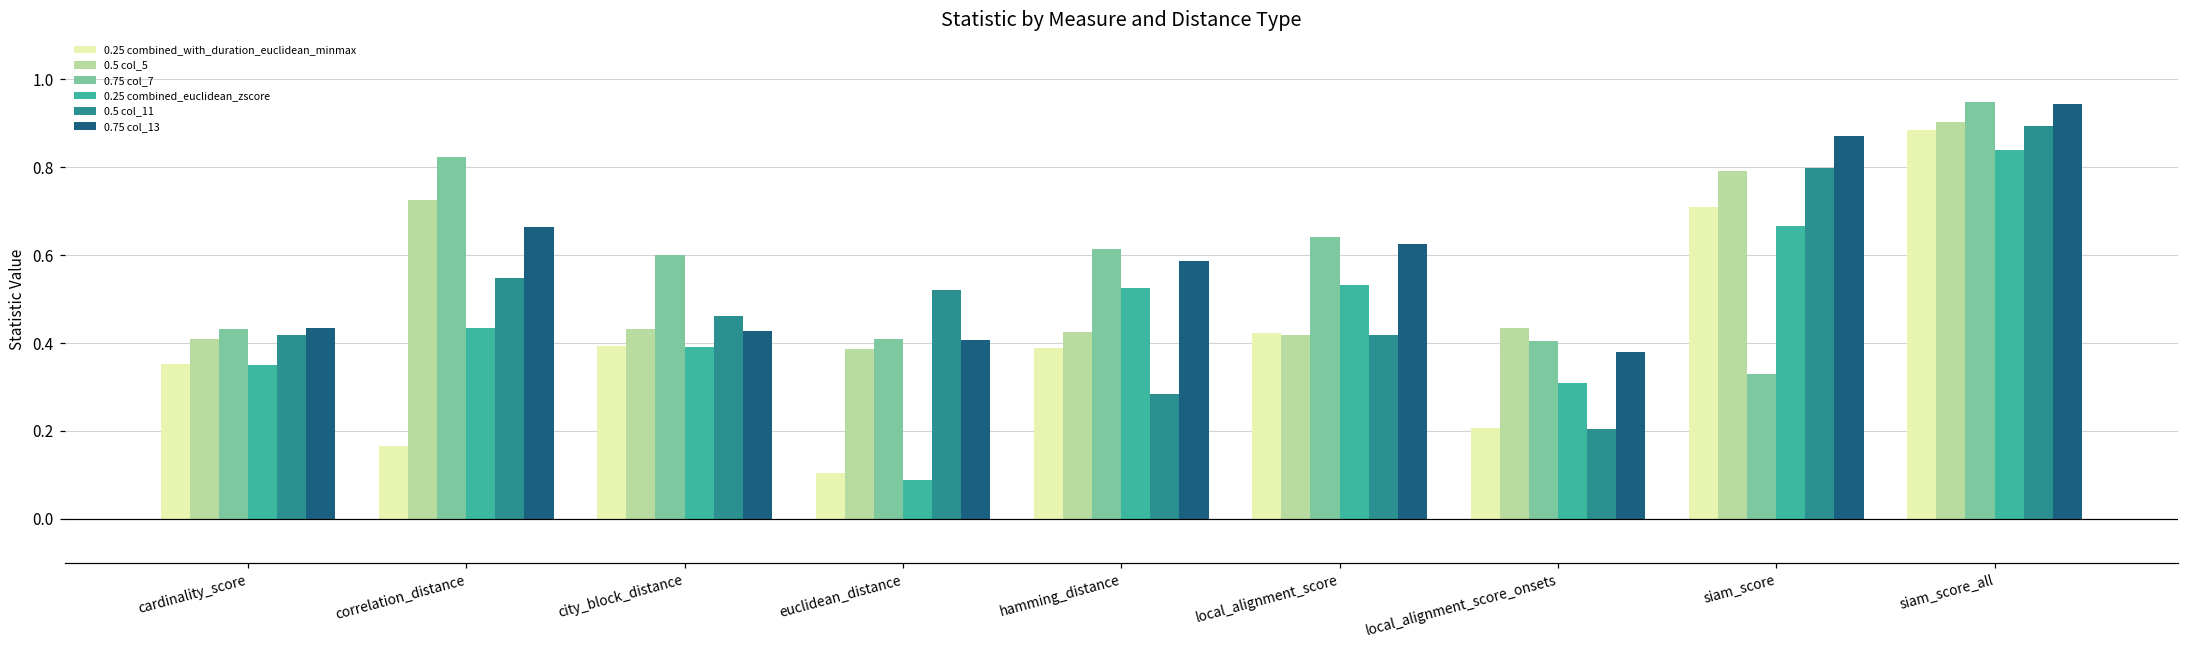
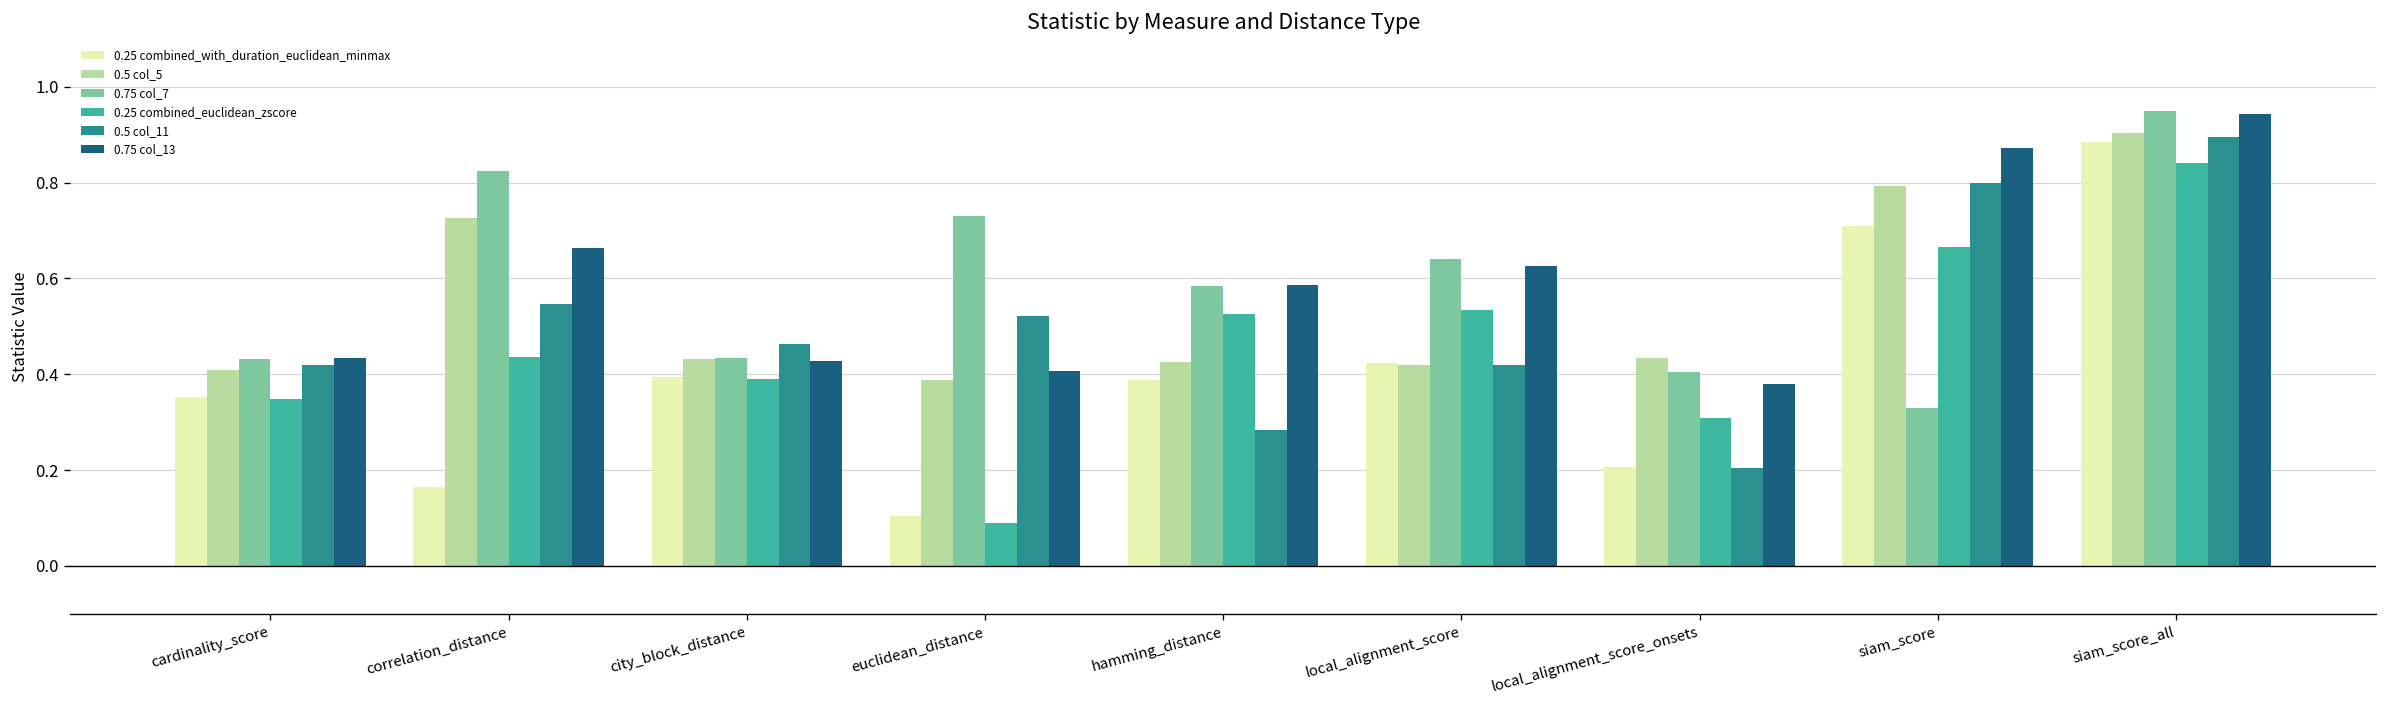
  {
    "0.75 col_7": {
      "cardinality_score": 0.43,
      "correlation_distance": 0.82,
-     "city_block_distance": 0.60,
-     "euclidean_distance": 0.41,
-     "hamming_distance": 0.61,
+     "city_block_distance": 0.43,
+     "euclidean_distance": 0.73,
+     "hamming_distance": 0.58,
      "local_alignment_score": 0.64,
      "local_alignment_score_onsets": 0.41,
      "siam_score": 0.33,
      "siam_score_all": 0.95
    }
  }
